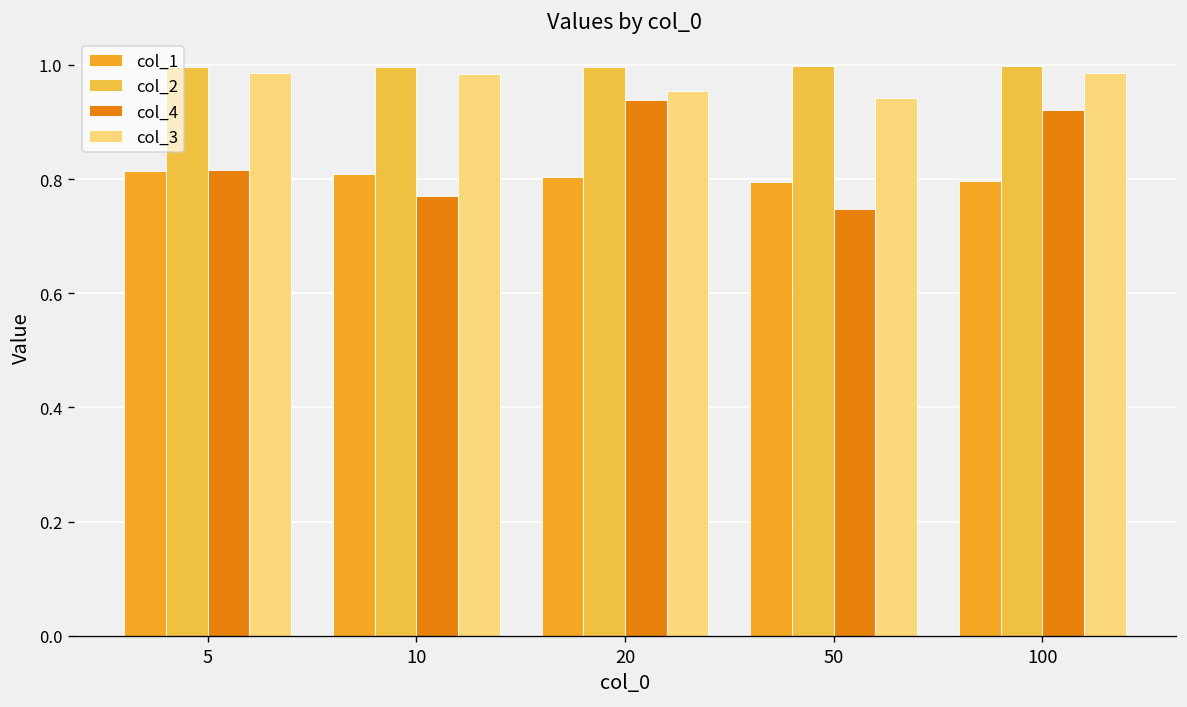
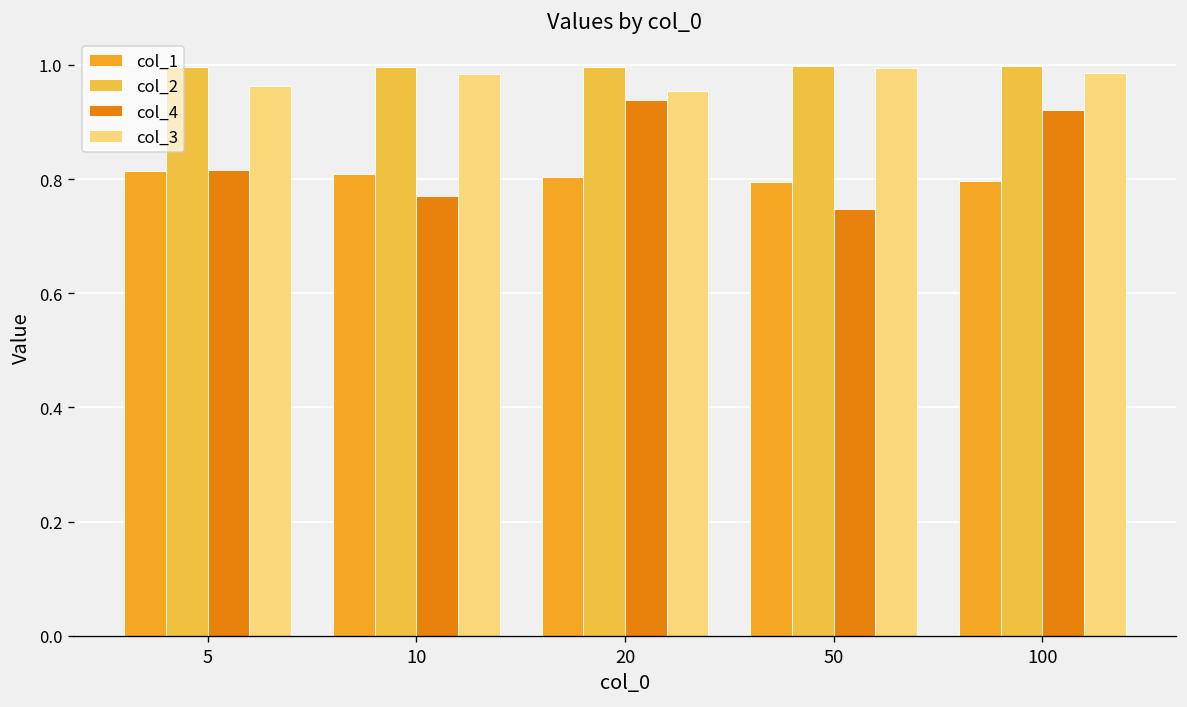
  {
    "col_3": {
-     "5": 0.99,
+     "5": 0.96,
      "10": 0.98,
      "20": 0.95,
-     "50": 0.94,
+     "50": 0.99,
      "100": 0.99
    }
  }
